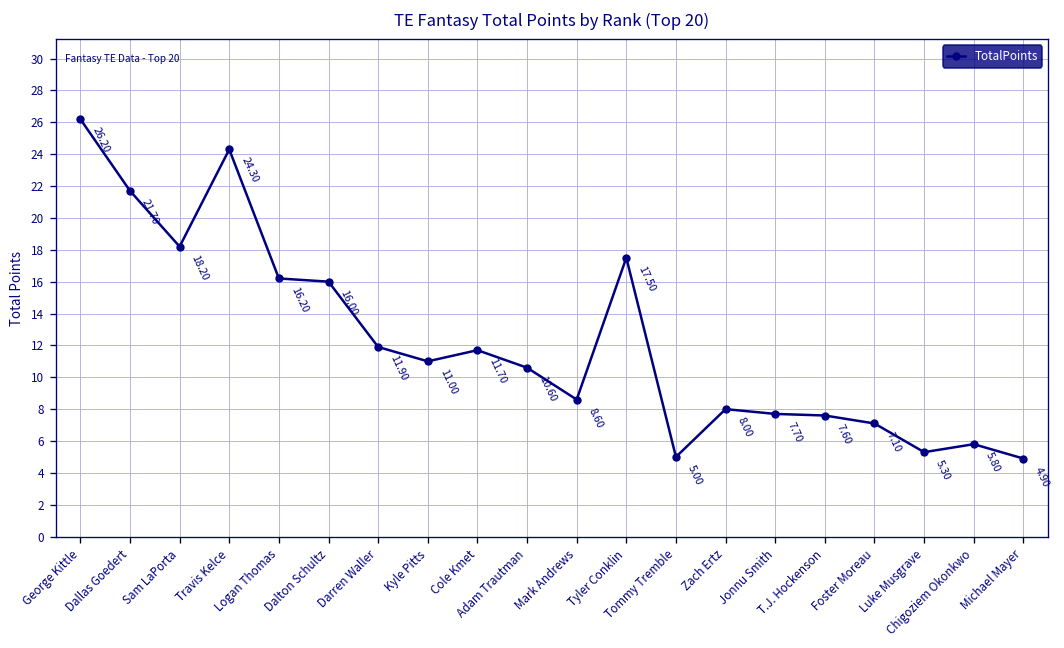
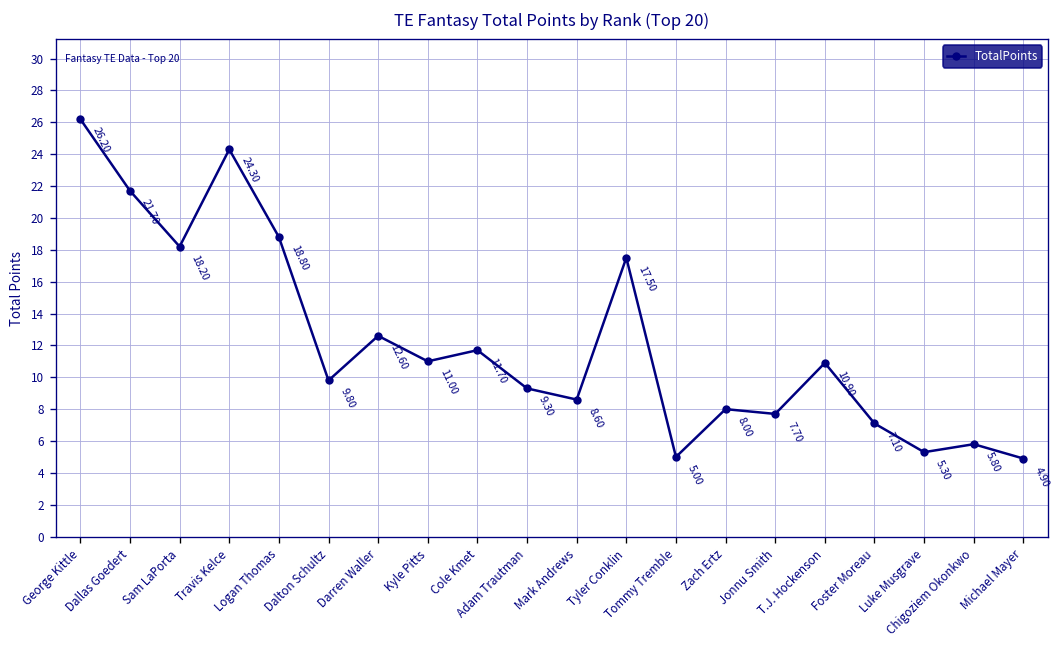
  {
    "George Kittle": 26.20,
    "Dallas Goedert": 21.70,
    "Sam LaPorta": 18.20,
    "Travis Kelce": 24.30,
-   "Logan Thomas": 16.20,
-   "Dalton Schultz": 16.00,
-   "Darren Waller": 11.90,
+   "Logan Thomas": 18.80,
+   "Dalton Schultz": 9.80,
+   "Darren Waller": 12.60,
    "Kyle Pitts": 11.00,
    "Cole Kmet": 11.70,
-   "Adam Trautman": 10.60,
+   "Adam Trautman": 9.30,
    "Mark Andrews": 8.60,
    "Tyler Conklin": 17.50,
    "Tommy Tremble": 5.00,
    "Zach Ertz": 8.00,
    "Jonnu Smith": 7.70,
-   "T.J. Hockenson": 7.60,
+   "T.J. Hockenson": 10.90,
    "Foster Moreau": 7.10,
    "Luke Musgrave": 5.30,
    "Chigoziem Okonkwo": 5.80,
    "Michael Mayer": 4.90
  }
